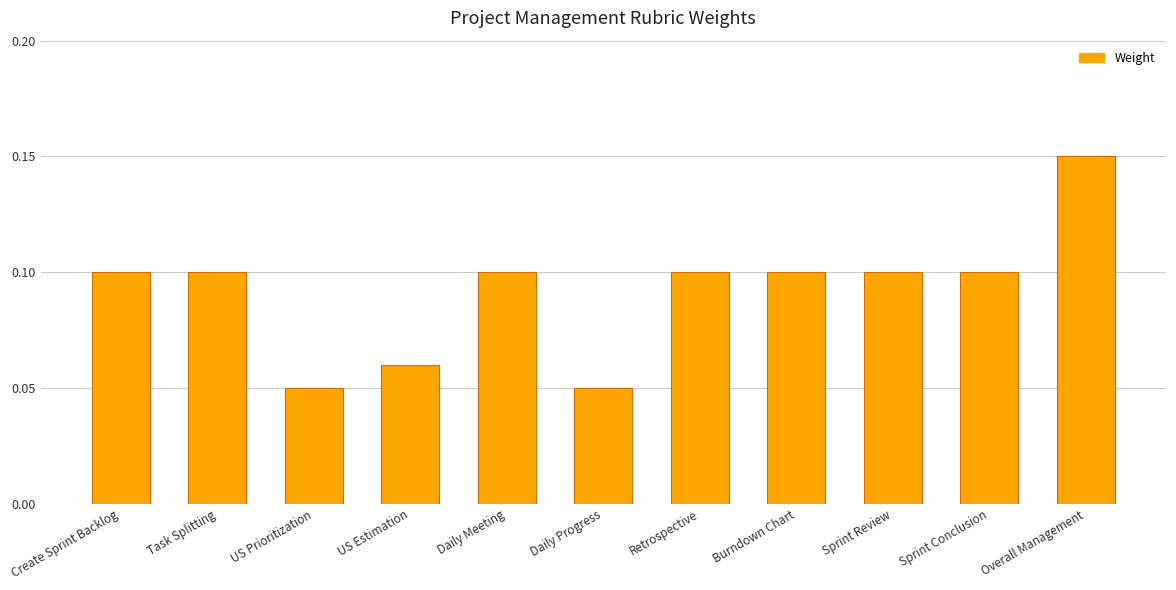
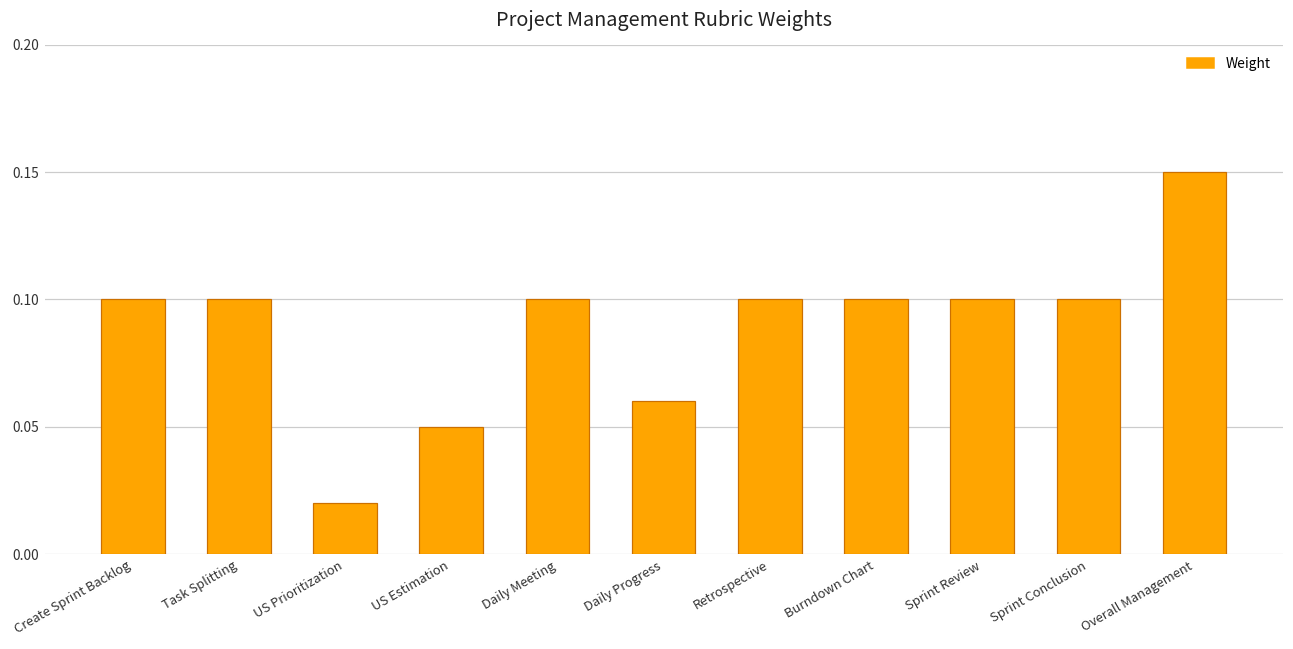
  {
    "Create Sprint Backlog": 0.10,
    "Task Splitting": 0.10,
-   "US Prioritization": 0.05,
-   "US Estimation": 0.06,
+   "US Prioritization": 0.02,
+   "US Estimation": 0.05,
    "Daily Meeting": 0.10,
-   "Daily Progress": 0.05,
+   "Daily Progress": 0.06,
    "Retrospective": 0.10,
    "Burndown Chart": 0.10,
    "Sprint Review": 0.10,
    "Sprint Conclusion": 0.10,
    "Overall Management": 0.15
  }
